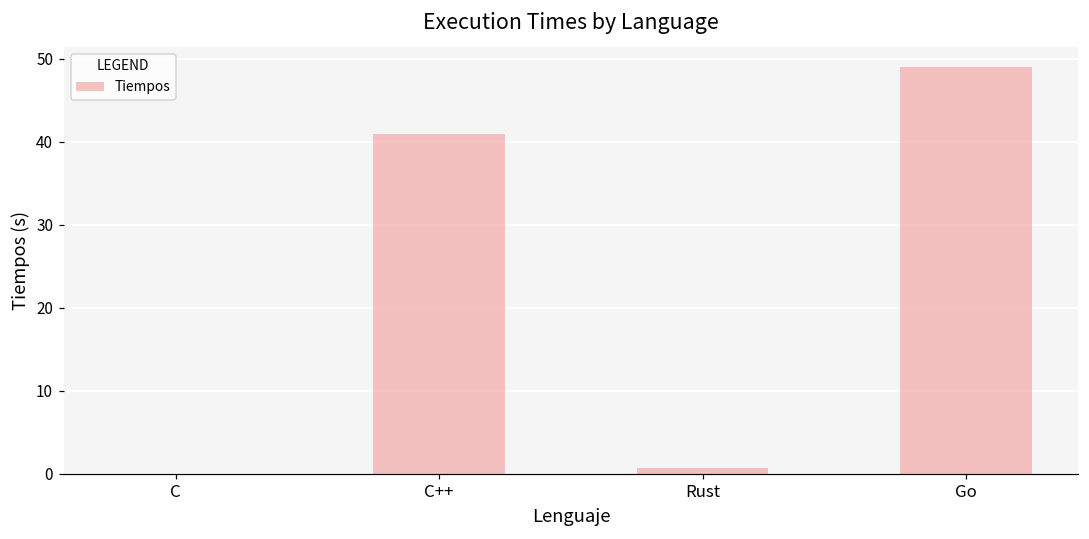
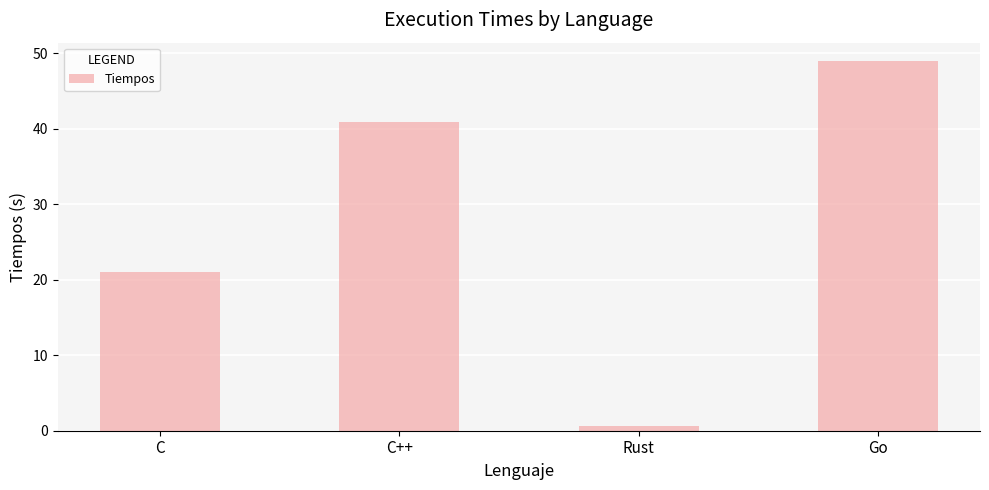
  {
-   "C": 0,
+   "C": 21,
    "C++": 41,
    "Rust": 1,
    "Go": 49
  }
